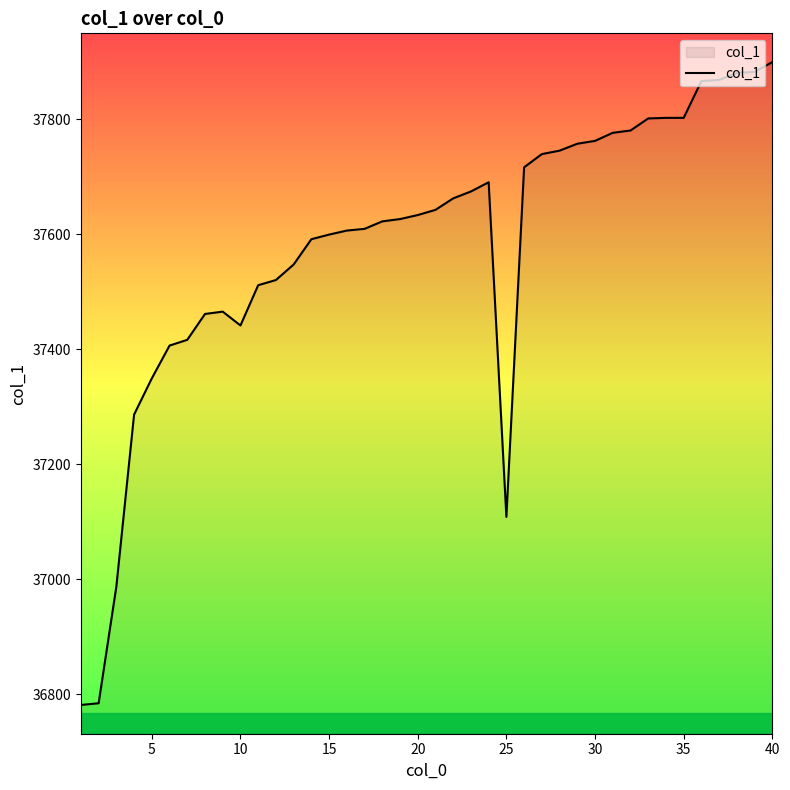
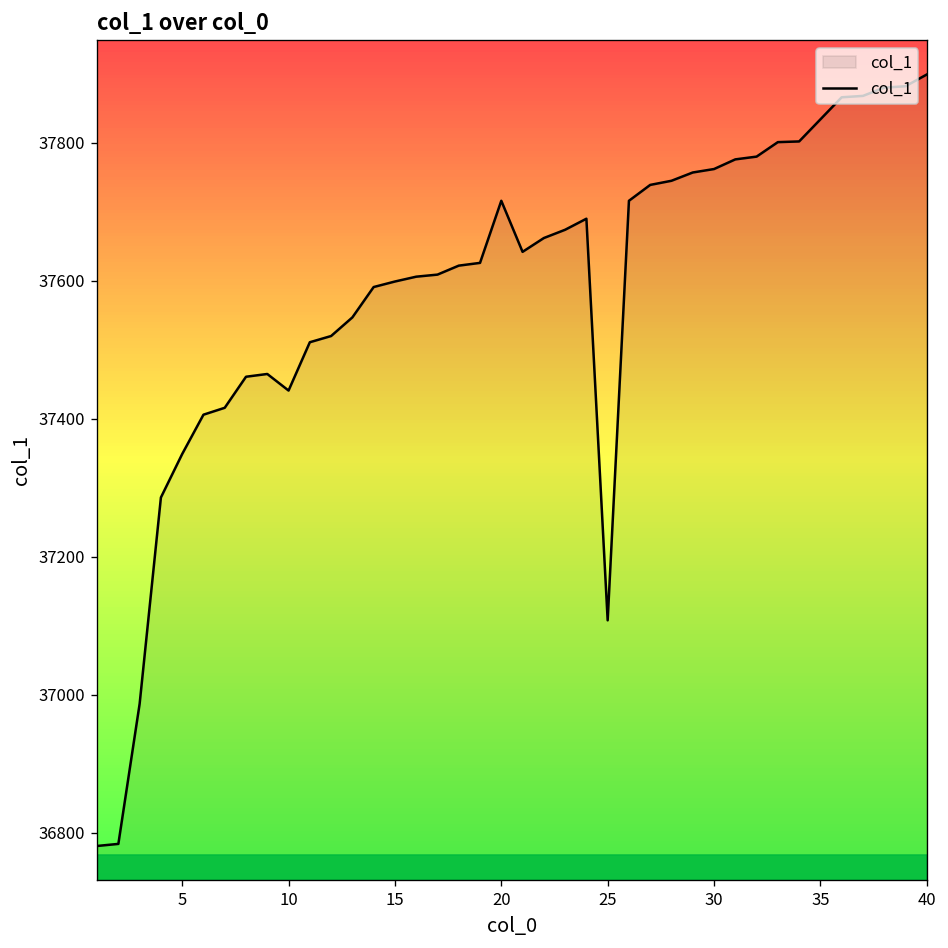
  {
    "5": 37350,
    "10": 37440,
    "15": 37600,
-   "20": 37630,
+   "20": 37720,
    "25": 37110,
    "30": 37760,
-   "35": 37800,
+   "35": 37830,
    "40": 37900
  }
